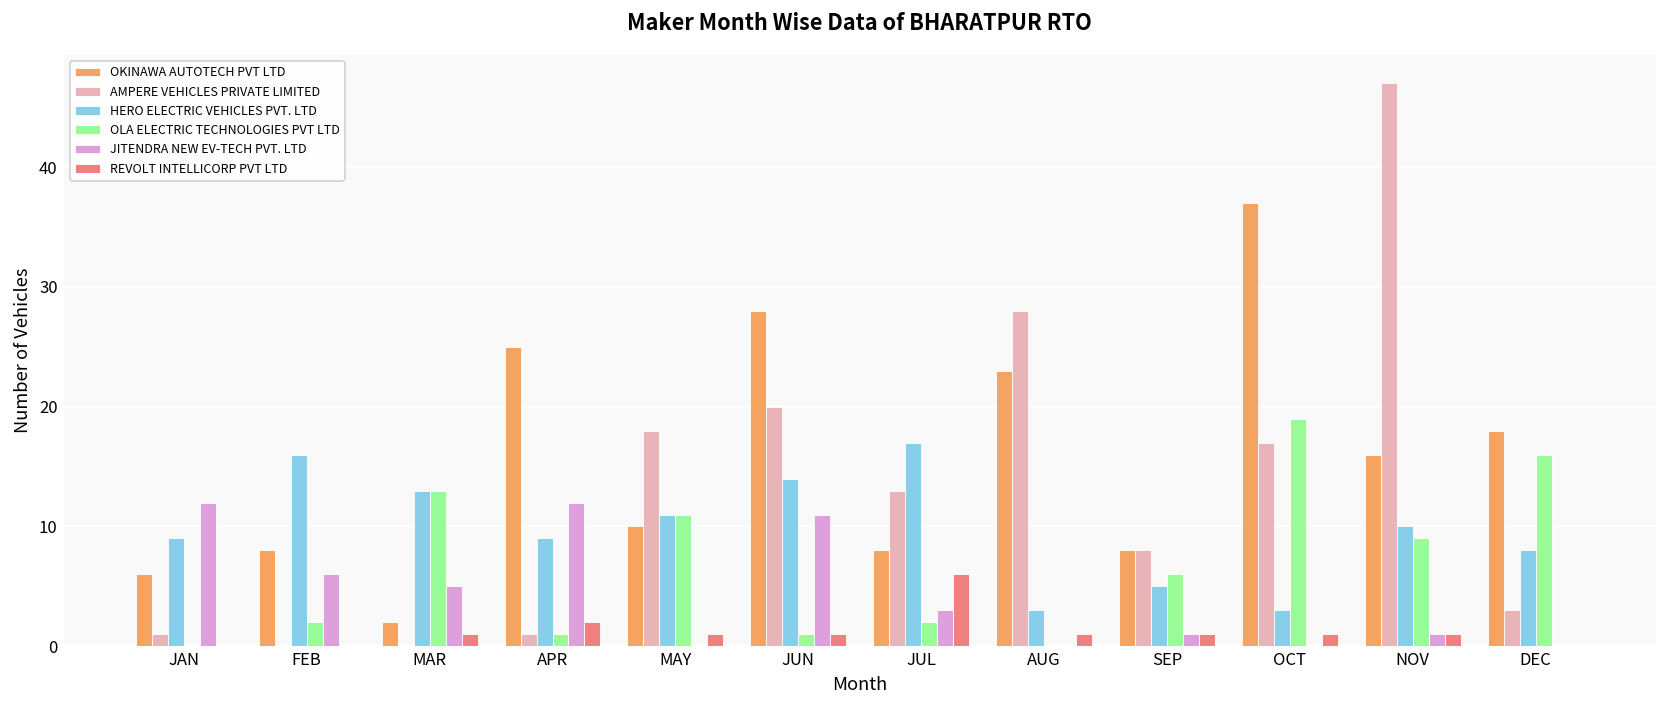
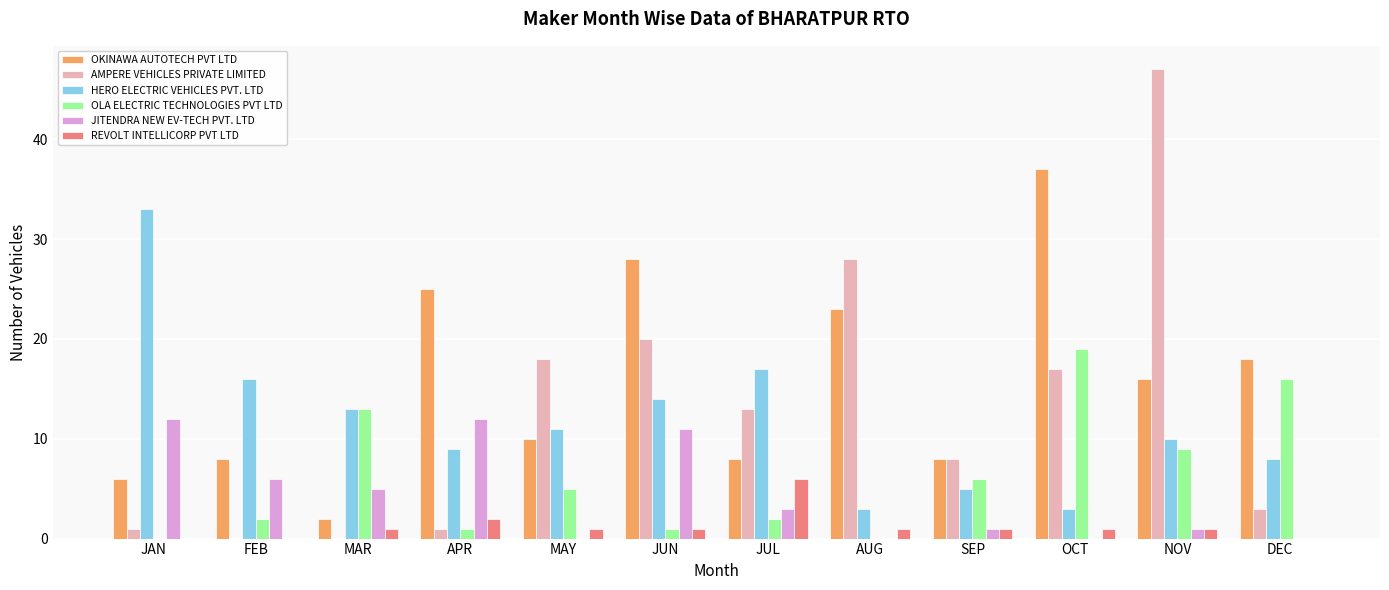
  {
    "HERO ELECTRIC VEHICLES PVT. LTD": {
-     "JAN": 9,
+     "JAN": 33,
      "FEB": 16,
      "MAR": 13,
      "APR": 9,
      "MAY": 11,
      "JUN": 14,
      "JUL": 17,
      "AUG": 3,
      "SEP": 5,
      "OCT": 3,
      "NOV": 10,
      "DEC": 8
    },
    "OLA ELECTRIC TECHNOLOGIES PVT LTD": {
      "JAN": 0,
      "FEB": 2,
      "MAR": 13,
      "APR": 1,
-     "MAY": 11,
+     "MAY": 5,
      "JUN": 1,
      "JUL": 2,
      "AUG": 0,
      "SEP": 6,
      "OCT": 19,
      "NOV": 9,
      "DEC": 16
    }
  }
